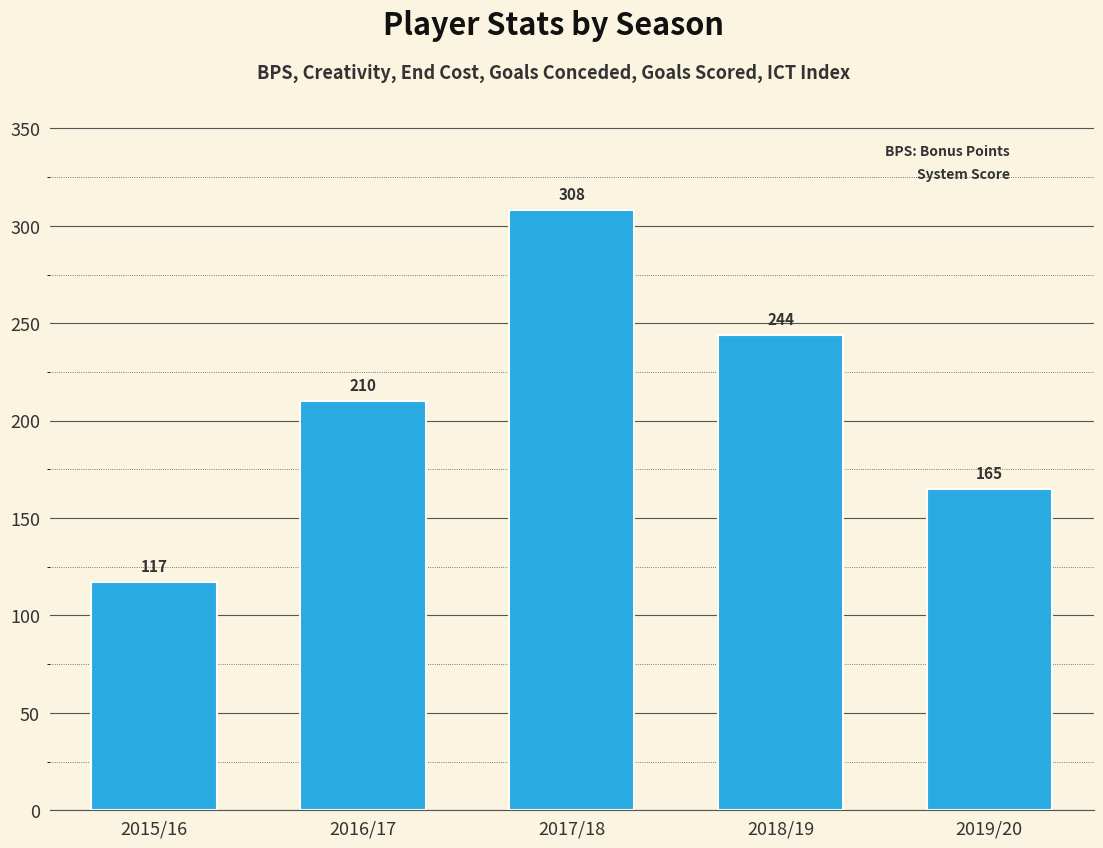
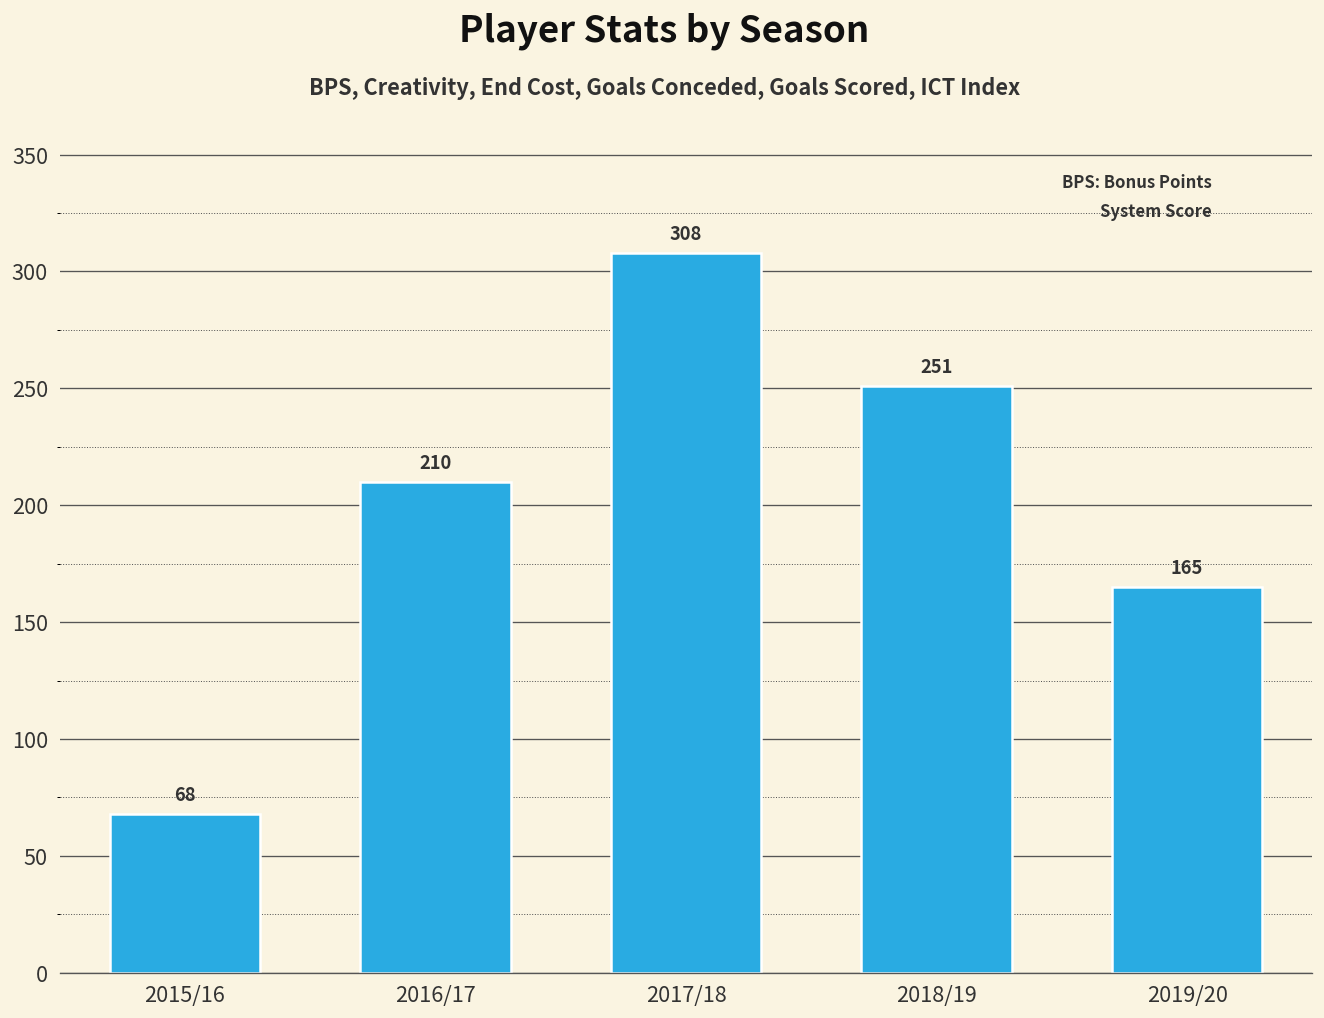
  {
-   "2015/16": 117,
+   "2015/16": 68,
    "2016/17": 210,
    "2017/18": 308,
-   "2018/19": 244,
+   "2018/19": 251,
    "2019/20": 165
  }
